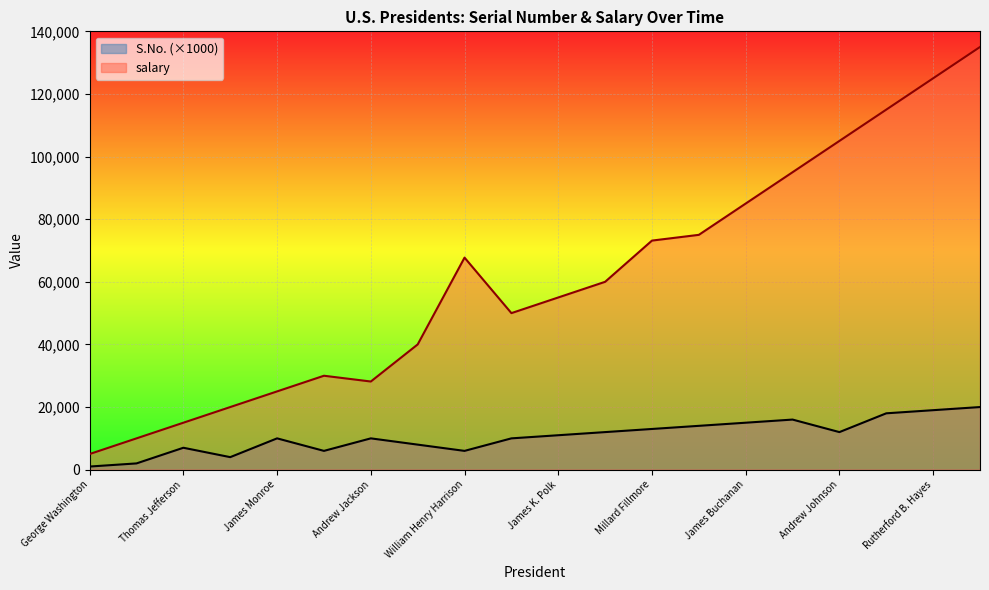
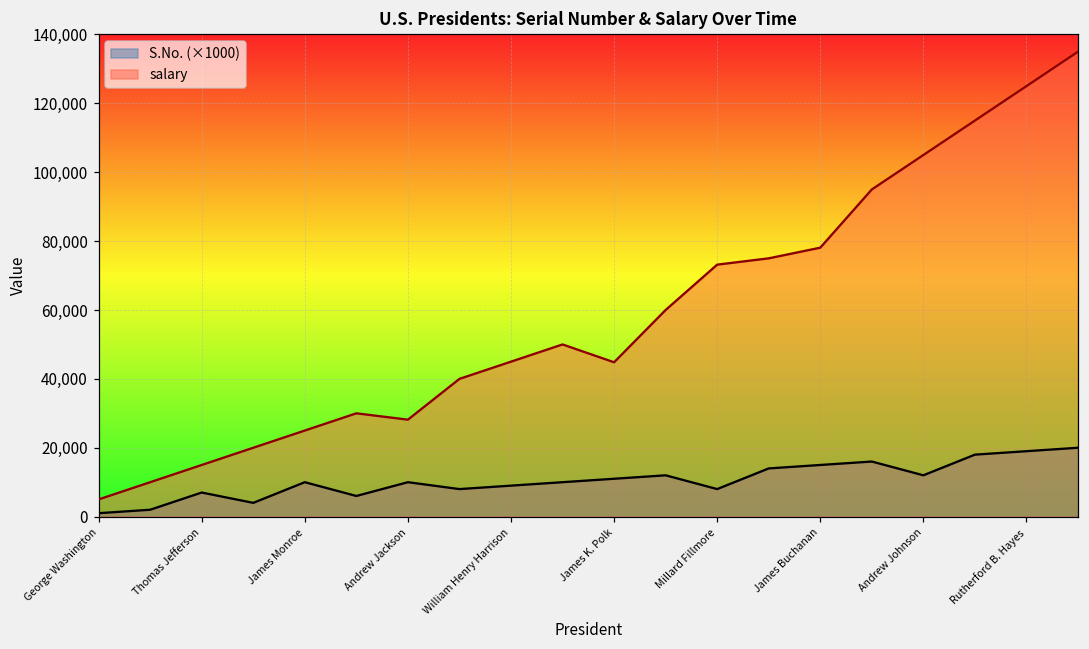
  {
    "S.No. (×1000)": {
      "George Washington": "1,000",
      "Thomas Jefferson": "7,000",
      "James Monroe": "10,000",
      "Andrew Jackson": "10,000",
-     "William Henry Harrison": "6,000",
+     "William Henry Harrison": "9,000",
      "James K. Polk": "11,000",
-     "Millard Fillmore": "13,000",
+     "Millard Fillmore": "8,000",
      "James Buchanan": "15,000",
      "Andrew Johnson": "12,000",
      "Rutherford B. Hayes": "19,000"
    },
    "salary": {
      "George Washington": "5,000",
      "Thomas Jefferson": "15,000",
      "James Monroe": "25,000",
      "Andrew Jackson": "28,000",
-     "William Henry Harrison": "68,000",
-     "James K. Polk": "55,000",
+     "William Henry Harrison": "45,000",
+     "James K. Polk": "45,000",
      "Millard Fillmore": "73,000",
-     "James Buchanan": "85,000",
+     "James Buchanan": "78,000",
      "Andrew Johnson": "105,000",
      "Rutherford B. Hayes": "125,000"
    }
  }
